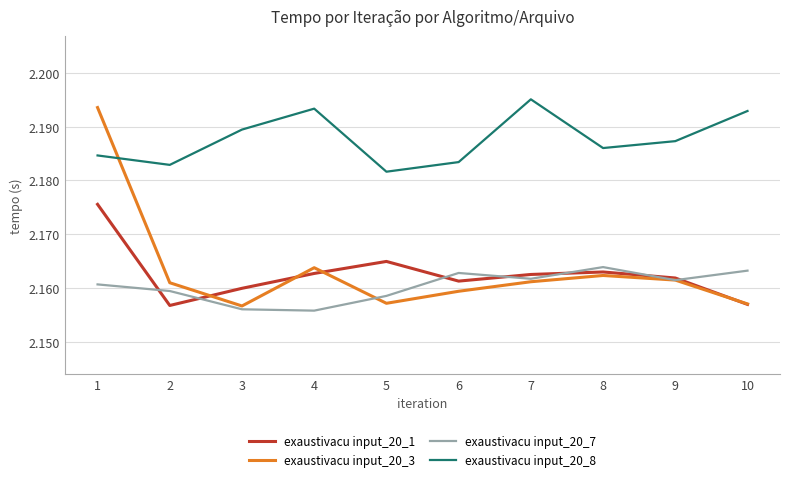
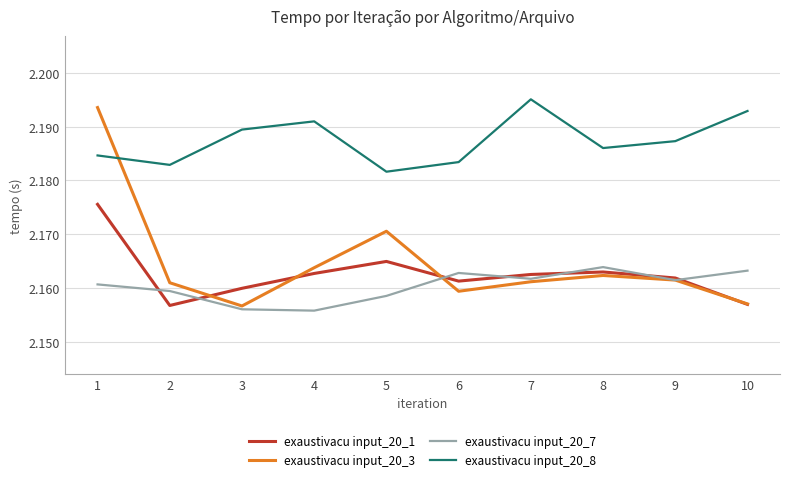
  {
    "exaustivacu input_20_1": {
      "1": 2.176,
      "2": 2.157,
      "3": 2.160,
      "4": 2.163,
      "5": 2.165,
      "6": 2.161,
      "7": 2.163,
      "8": 2.163
    },
    "exaustivacu input_20_3": {
      "1": 2.194,
      "2": 2.161,
      "3": 2.157,
      "4": 2.164,
-     "5": 2.157,
+     "5": 2.171,
      "6": 2.159,
      "7": 2.161,
      "8": 2.162
    },
    "exaustivacu input_20_7": {
      "1": 2.161,
      "2": 2.159,
      "3": 2.156,
      "4": 2.156,
      "5": 2.159,
      "6": 2.163,
      "7": 2.162,
      "8": 2.164,
      "10": 2.163
    },
    "exaustivacu input_20_8": {
      "1": 2.185,
      "2": 2.183,
      "3": 2.189,
-     "4": 2.193,
+     "4": 2.191,
      "5": 2.182,
      "6": 2.183,
      "7": 2.195,
      "8": 2.186,
      "9": 2.187,
      "10": 2.193
    }
  }
